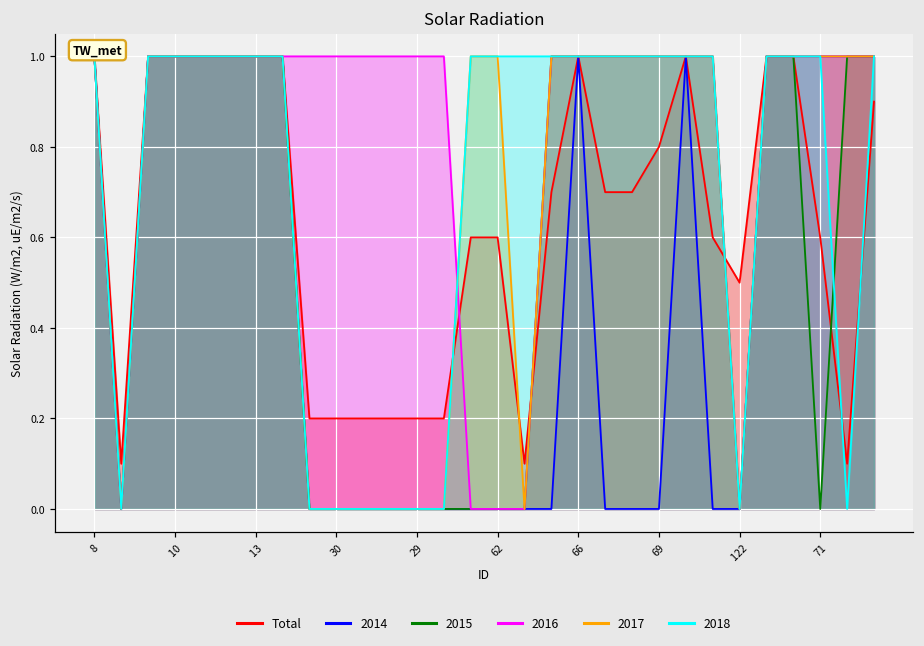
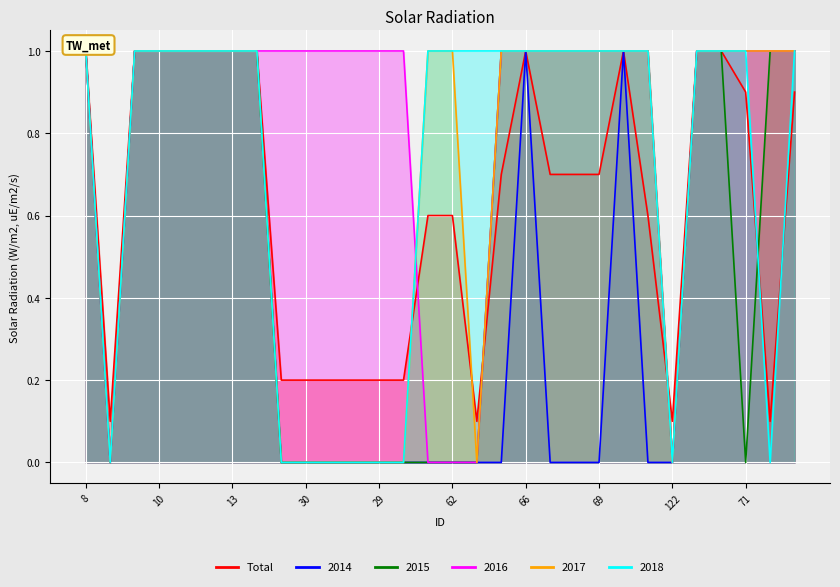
  {
    "Total": {
      "30": 0.2,
      "62": 0.6,
-     "69": 0.8,
-     "122": 0.5,
-     "71": 0.6
+     "69": 0.7,
+     "122": 0.1,
+     "71": 0.9
    },
    "2014": {
      "69": 0.0
    },
    "2015": {
      "71": 0.0
    },
    "2016": {
      "30": 1.0
    }
  }
